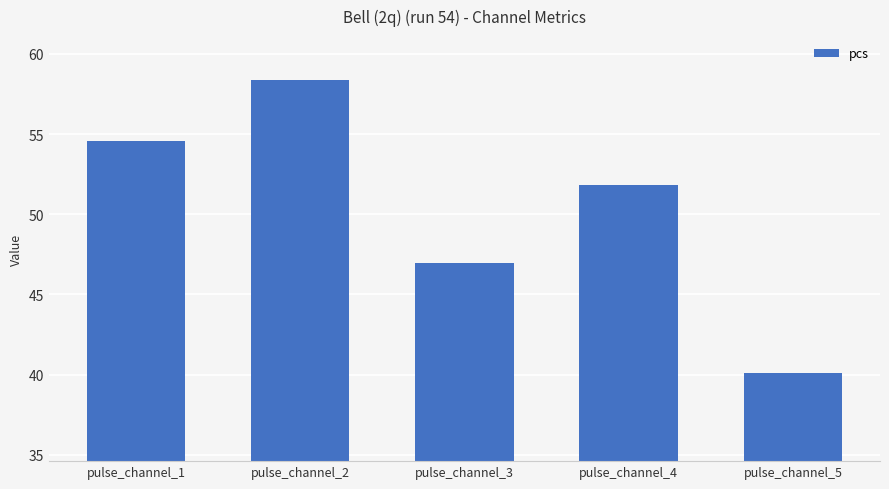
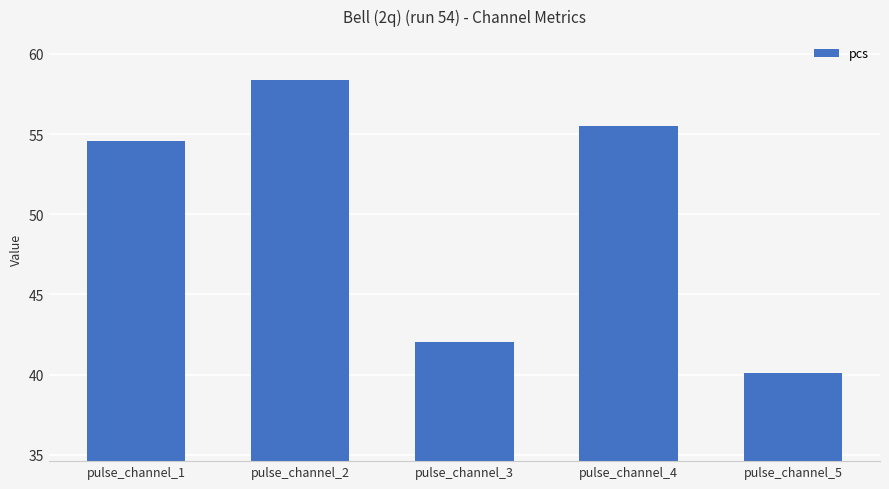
  {
    "pulse_channel_1": 54.6,
    "pulse_channel_2": 58.4,
-   "pulse_channel_3": 46.9,
-   "pulse_channel_4": 51.8,
+   "pulse_channel_3": 42.0,
+   "pulse_channel_4": 55.5,
    "pulse_channel_5": 40.1
  }
